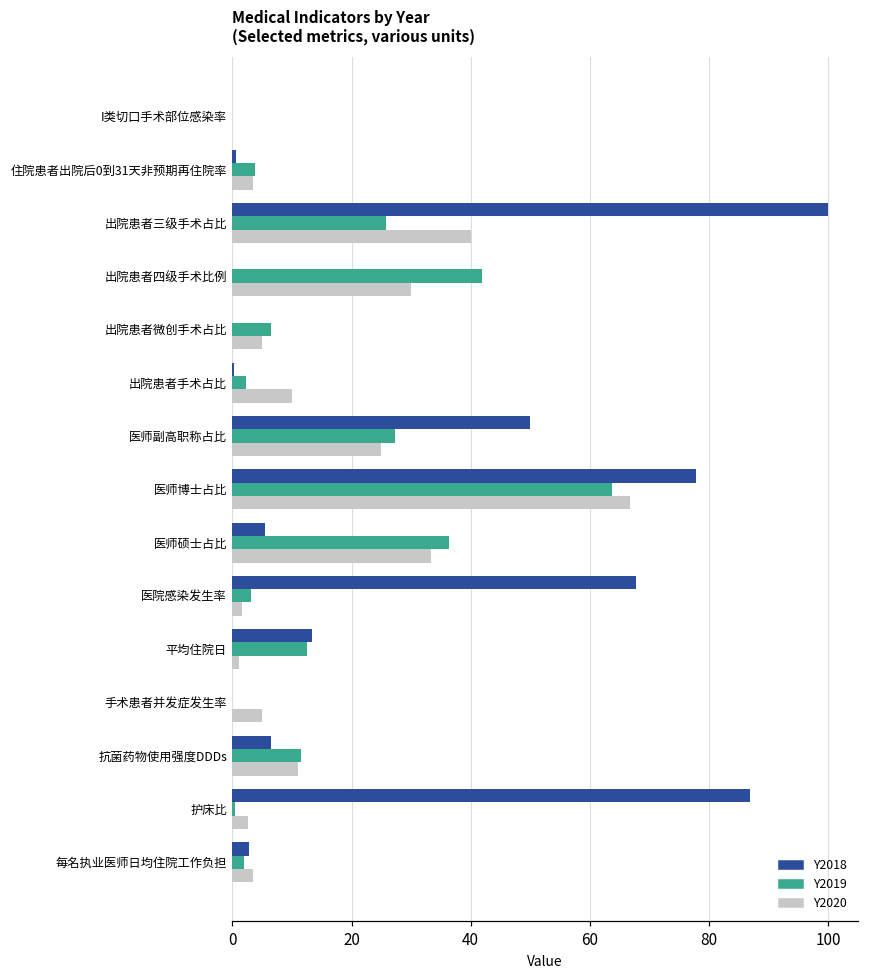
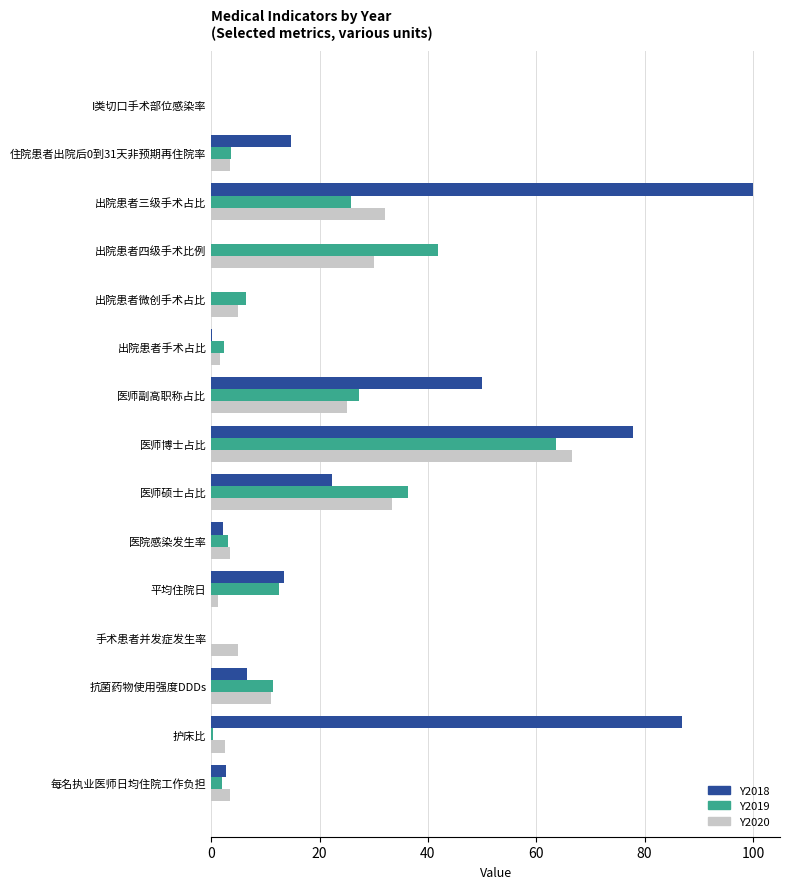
  {
    "Y2018": {
      "I类切口手术部位感染率": 0,
-     "住院患者出院后0到31天非预期再住院率": 1,
+     "住院患者出院后0到31天非预期再住院率": 15,
      "出院患者三级手术占比": 100,
      "出院患者四级手术比例": 0,
      "出院患者微创手术占比": 0,
      "医师副高职称占比": 50,
      "医师博士占比": 78,
-     "医师硕士占比": 6,
-     "医院感染发生率": 68,
+     "医师硕士占比": 22,
+     "医院感染发生率": 2,
      "平均住院日": 13,
      "手术患者并发症发生率": 0,
      "抗菌药物使用强度DDDs": 7,
      "护床比": 87,
      "每名执业医师日均住院工作负担": 3
    },
    "Y2019": {
      "I类切口手术部位感染率": 0,
      "住院患者出院后0到31天非预期再住院率": 4,
      "出院患者三级手术占比": 26,
      "出院患者四级手术比例": 42,
      "出院患者微创手术占比": 6,
      "出院患者手术占比": 2,
      "医师副高职称占比": 27,
      "医师博士占比": 64,
      "医师硕士占比": 36,
      "医院感染发生率": 3,
      "平均住院日": 12,
      "手术患者并发症发生率": 0,
      "抗菌药物使用强度DDDs": 11,
      "每名执业医师日均住院工作负担": 2
    },
    "Y2020": {
      "I类切口手术部位感染率": 0,
      "住院患者出院后0到31天非预期再住院率": 3,
-     "出院患者三级手术占比": 40,
+     "出院患者三级手术占比": 32,
      "出院患者四级手术比例": 30,
      "出院患者微创手术占比": 5,
-     "出院患者手术占比": 10,
+     "出院患者手术占比": 2,
      "医师副高职称占比": 25,
      "医师博士占比": 67,
      "医师硕士占比": 33,
-     "医院感染发生率": 2,
+     "医院感染发生率": 3,
      "平均住院日": 1,
      "手术患者并发症发生率": 5,
      "抗菌药物使用强度DDDs": 11,
      "护床比": 3,
      "每名执业医师日均住院工作负担": 3
    }
  }
